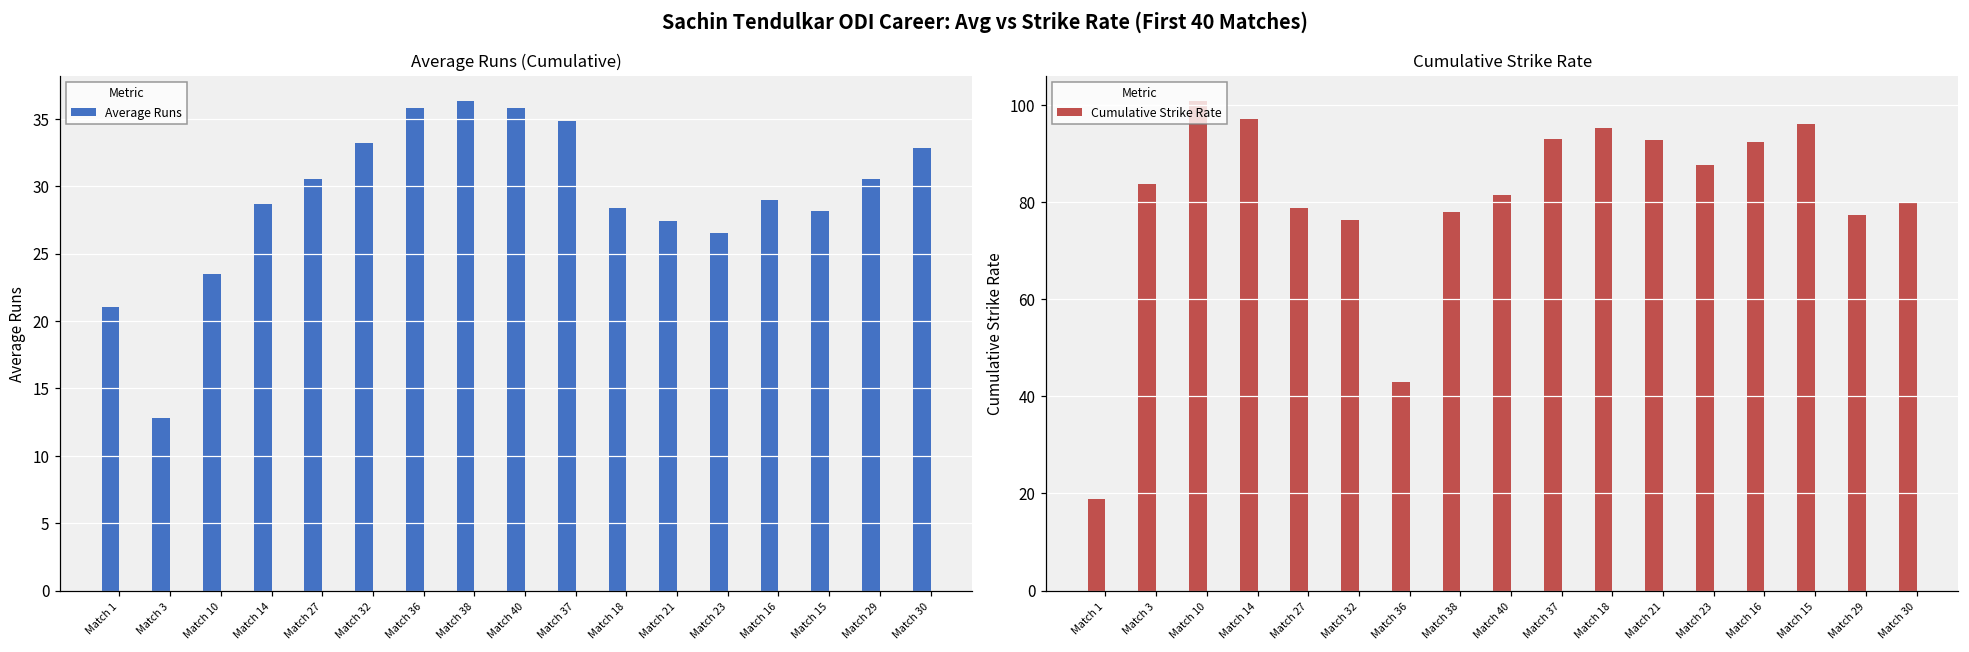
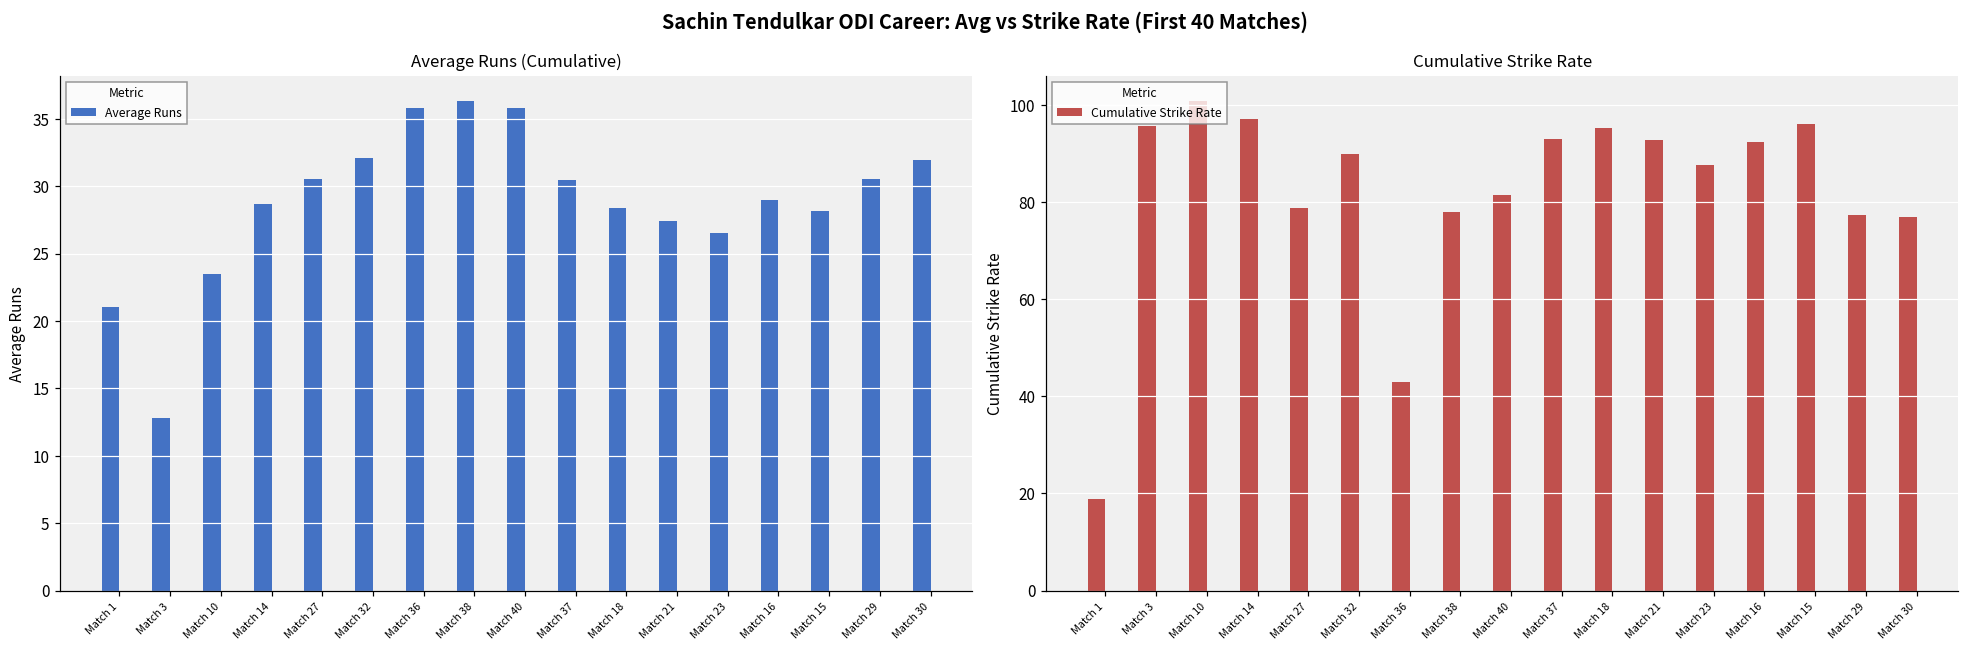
  {
    "Average Runs (Cumulative)": {
      "Match 1": 21.0,
      "Match 3": 12.8,
      "Match 10": 23.5,
      "Match 14": 28.7,
      "Match 27": 30.5,
-     "Match 32": 33.2,
+     "Match 32": 32.1,
      "Match 36": 35.8,
      "Match 38": 36.3,
      "Match 40": 35.8,
-     "Match 37": 34.8,
+     "Match 37": 30.5,
      "Match 18": 28.4,
      "Match 21": 27.4,
      "Match 23": 26.5,
      "Match 16": 29.0,
      "Match 15": 28.2,
      "Match 29": 30.5,
-     "Match 30": 32.8
+     "Match 30": 31.9
    },
    "Cumulative Strike Rate": {
      "Match 1": 19,
-     "Match 3": 84,
+     "Match 3": 96,
      "Match 14": 97,
      "Match 27": 79,
-     "Match 32": 76,
+     "Match 32": 90,
      "Match 36": 43,
      "Match 38": 78,
      "Match 40": 81,
      "Match 37": 93,
      "Match 18": 95,
      "Match 21": 93,
      "Match 23": 88,
      "Match 16": 92,
      "Match 15": 96,
      "Match 29": 77,
-     "Match 30": 80
+     "Match 30": 77
    }
  }
